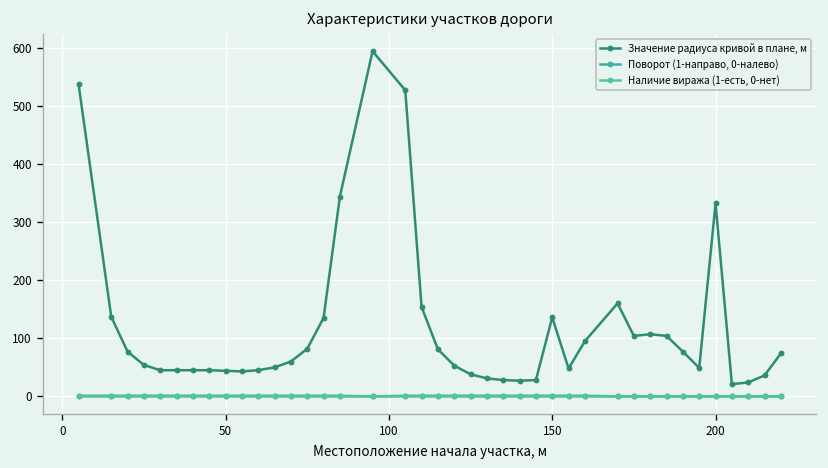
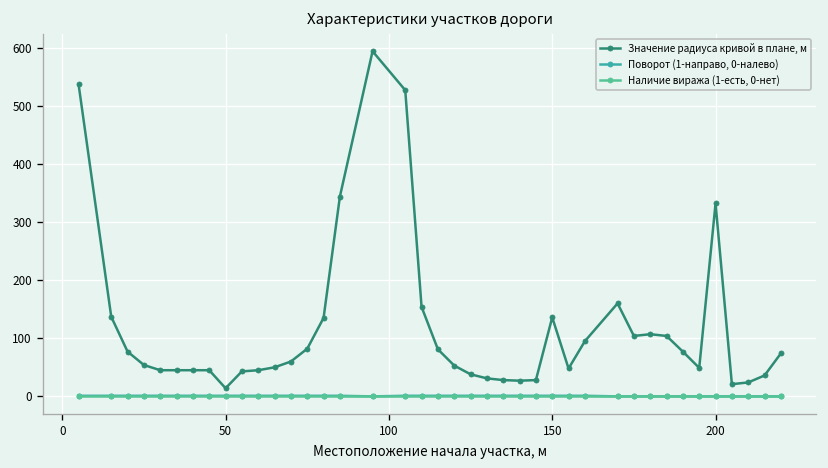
  {
    "Значение радиуса кривой в плане, м": {
-     "50": 40,
+     "50": 10,
      "150": 140,
      "200": 330
    },
    "Наличие виража (1-есть, 0-нет)": {
      "50": 0,
      "150": 0,
      "200": 0
    }
  }
